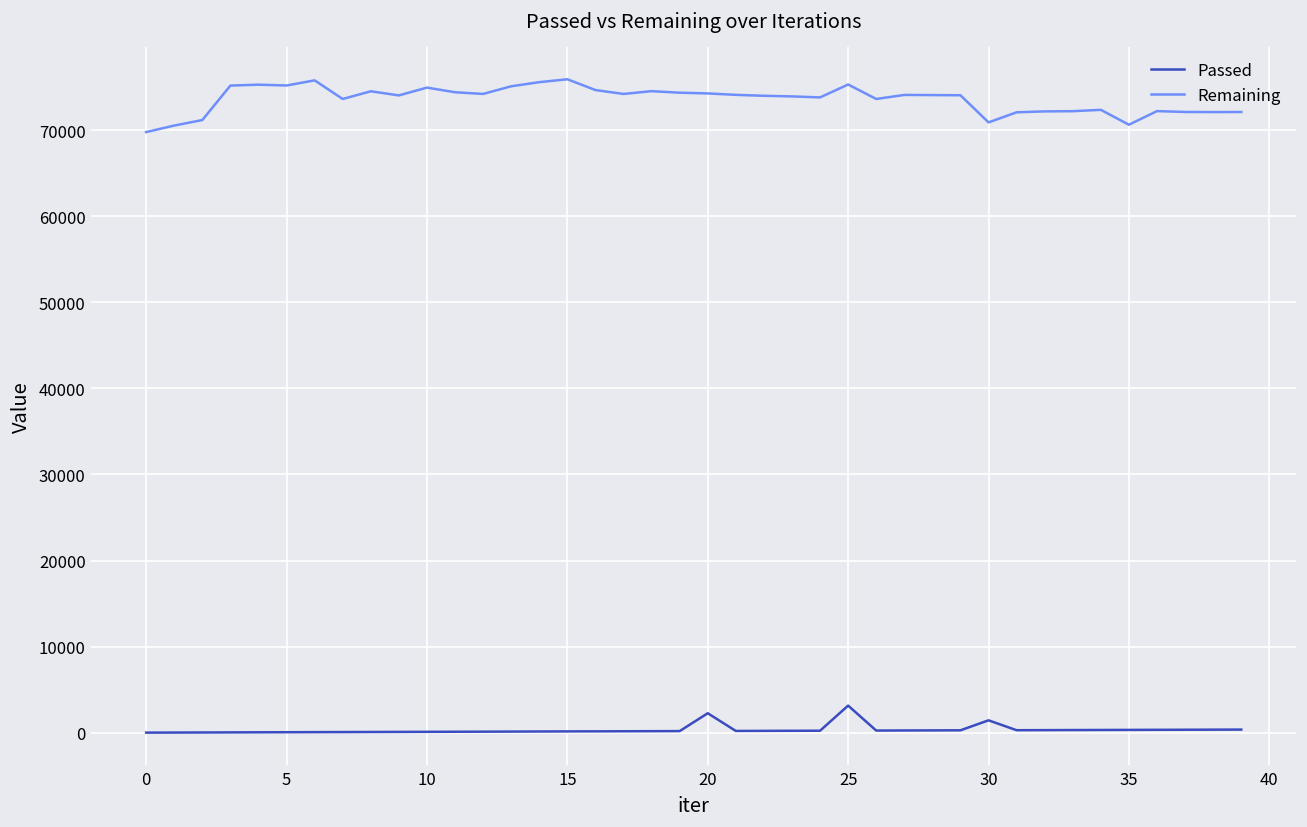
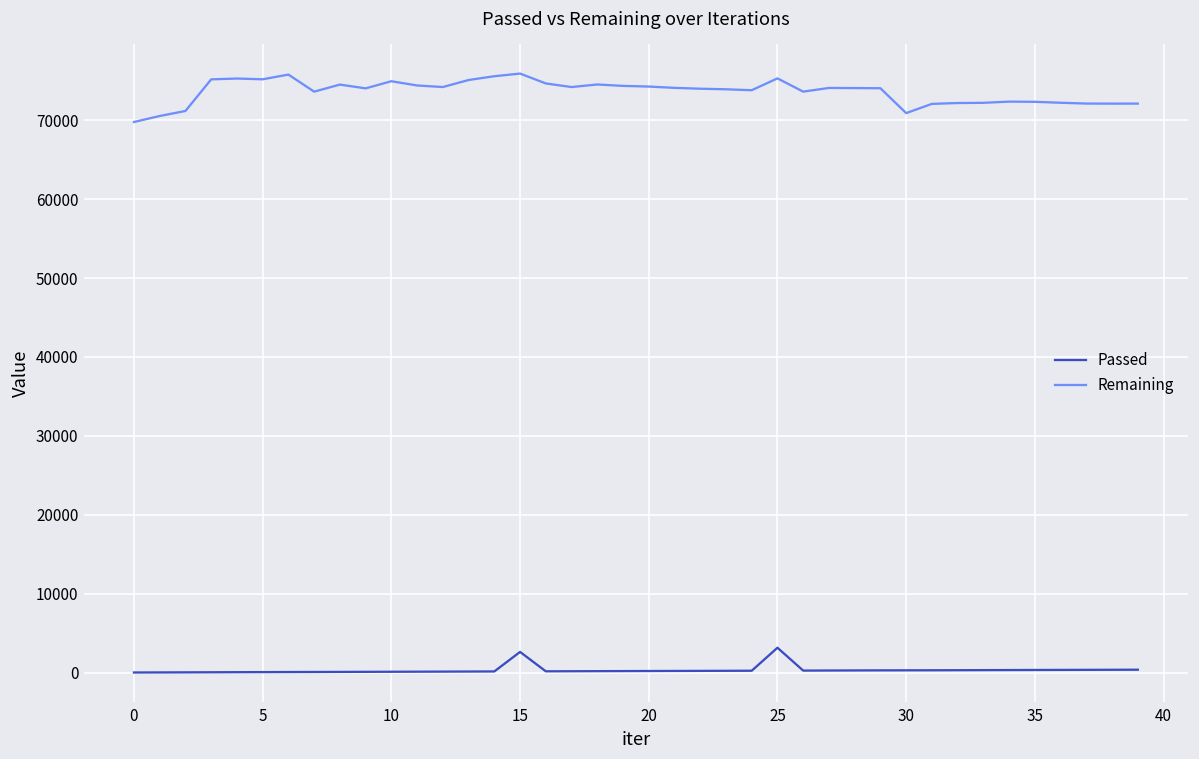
  {
    "Passed": {
      "0": 0,
      "5": 0,
      "10": 0,
-     "15": 0,
-     "20": 2000,
+     "15": 3000,
+     "20": 0,
      "25": 3000,
-     "30": 1000,
+     "30": 0,
      "35": 0
    },
    "Remaining": {
      "0": 70000,
      "5": 75000,
      "10": 75000,
      "15": 76000,
      "20": 74000,
      "25": 75000,
      "30": 71000,
-     "35": 71000
+     "35": 72000
    }
  }
